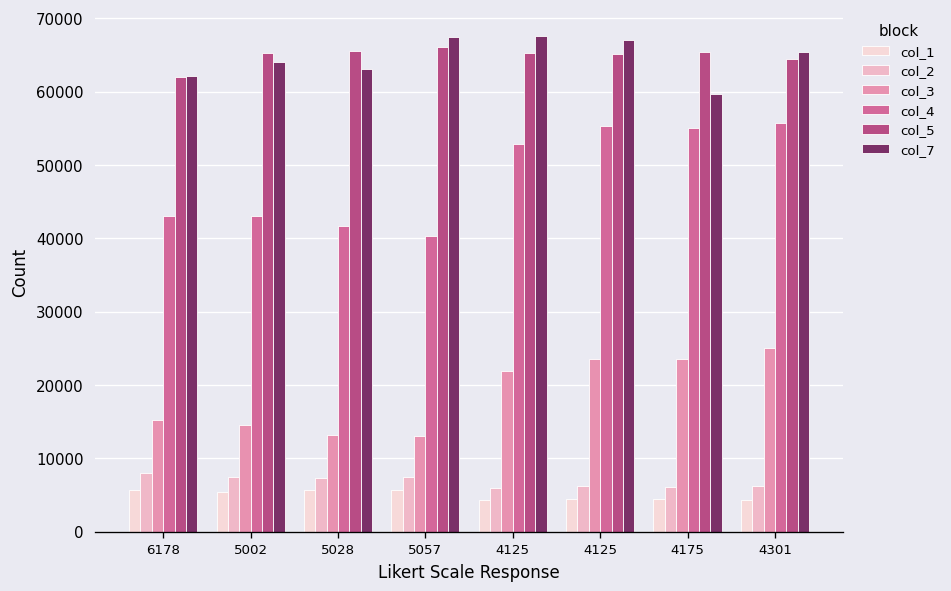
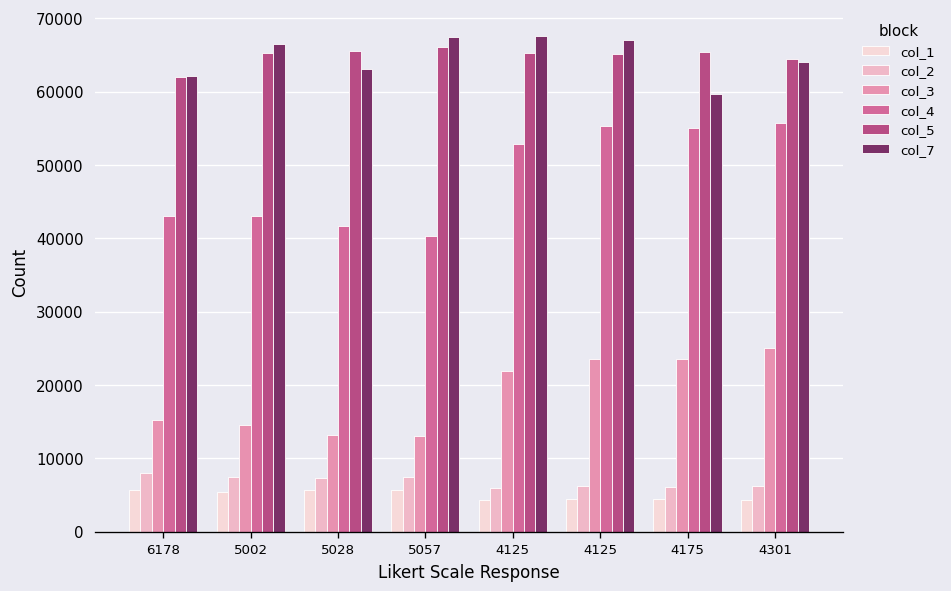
  {
    "col_7": {
      "6178": 62000,
-     "5002": 64000,
+     "5002": 66000,
      "5028": 63000,
      "5057": 67000,
      "4175": 60000,
-     "4301": 65000
+     "4301": 64000
    }
  }
